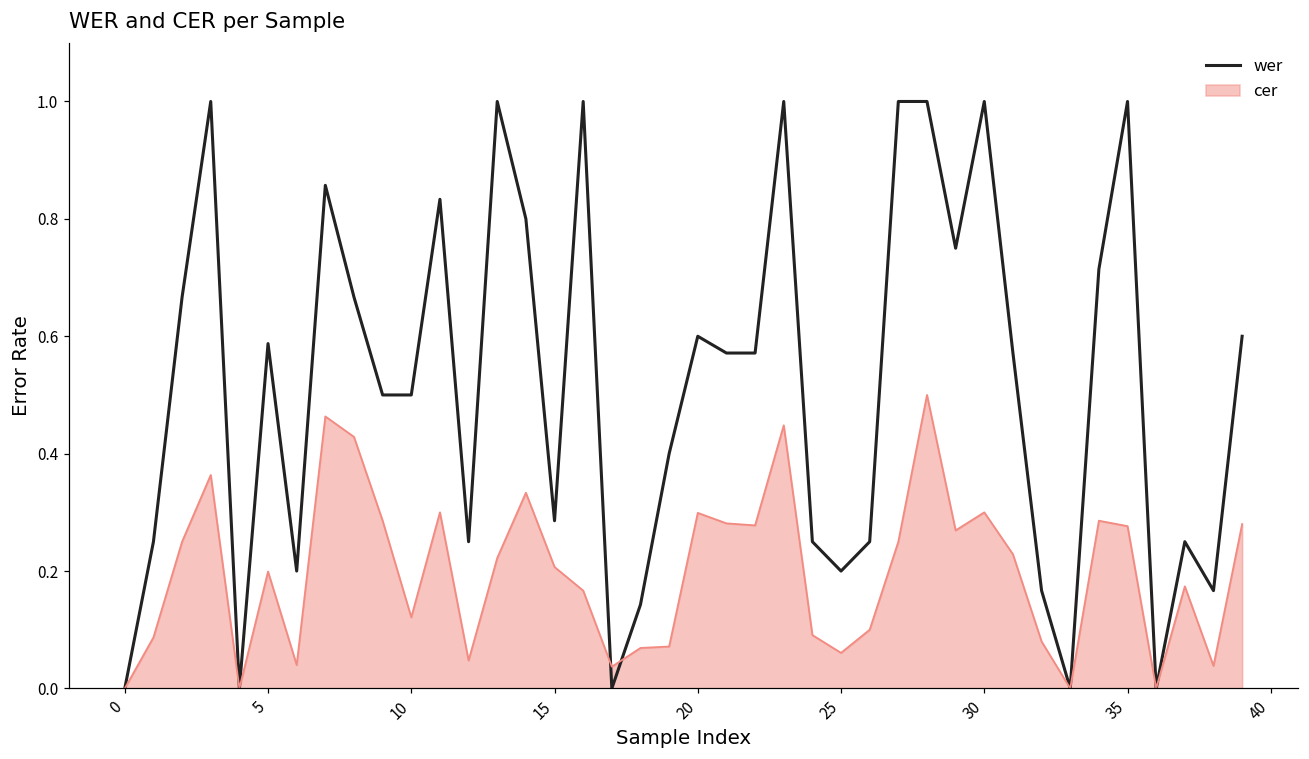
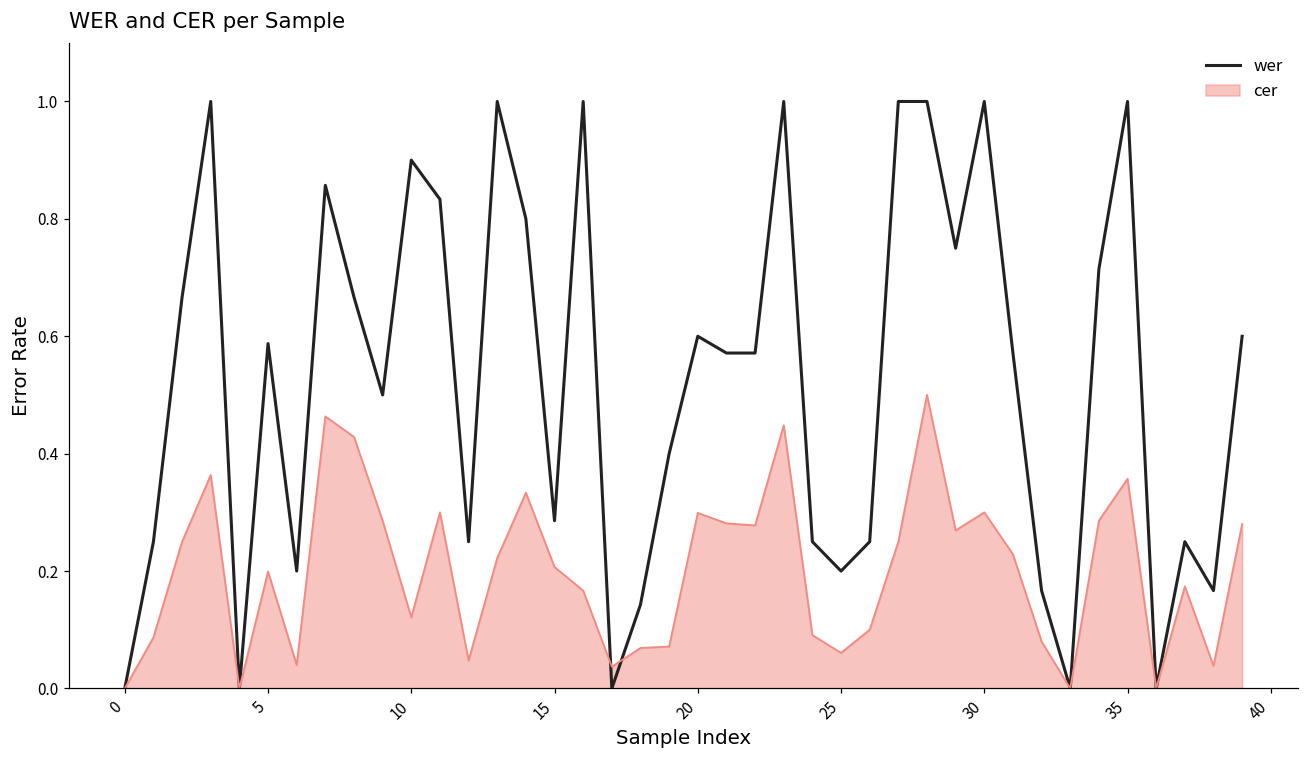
  {
    "wer": {
      "5": 0.59,
-     "10": 0.5,
+     "10": 0.9,
      "15": 0.29,
      "20": 0.6,
      "25": 0.2,
      "30": 1.0,
      "35": 1.0
    },
    "cer": {
      "5": 0.20,
      "10": 0.12,
      "15": 0.21,
      "20": 0.30,
      "25": 0.06,
      "30": 0.30,
-     "35": 0.28
+     "35": 0.36
    }
  }
